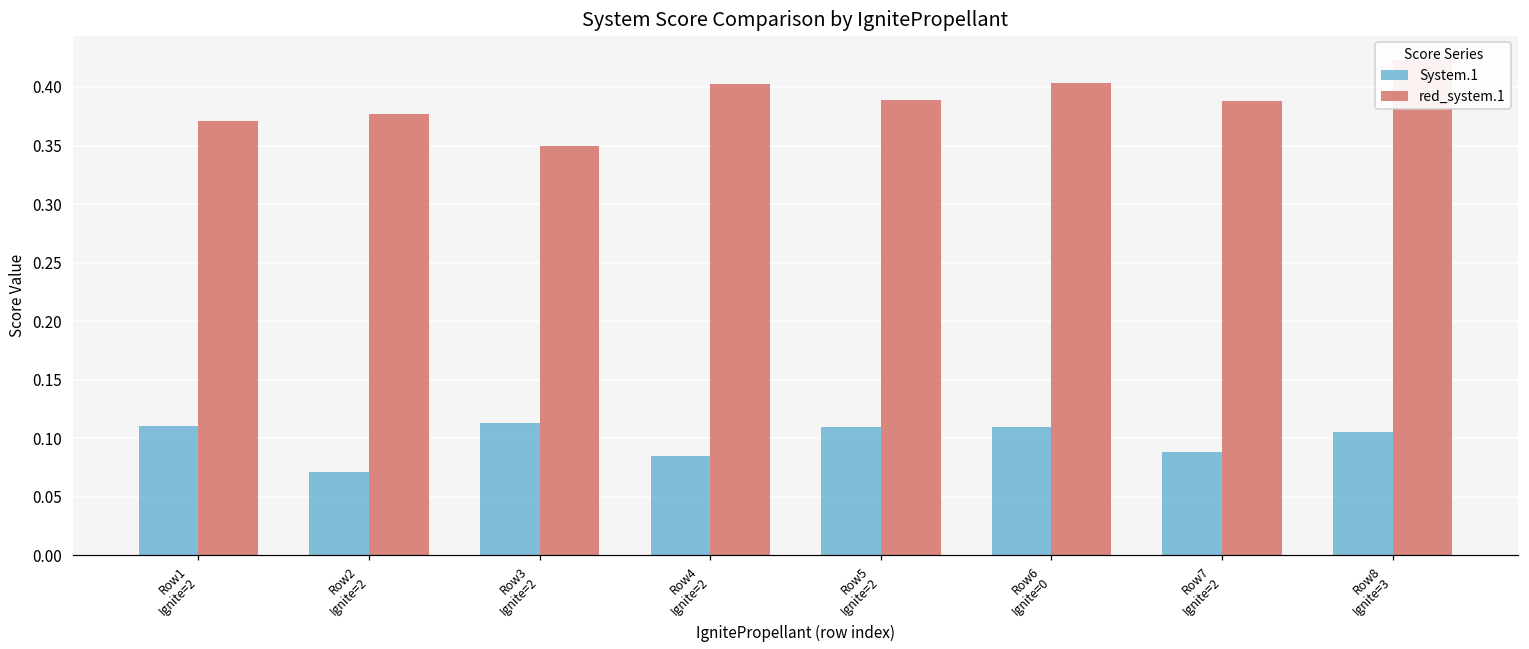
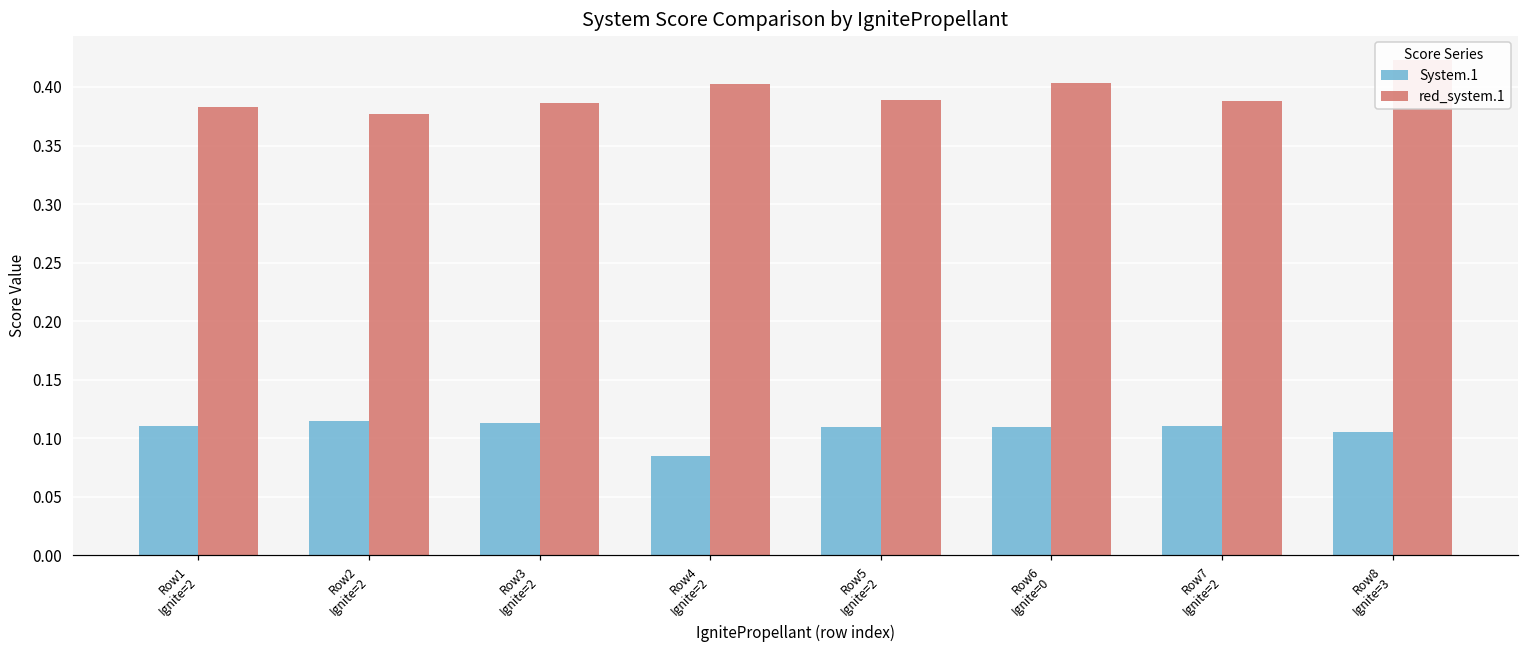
  {
    "System.1": {
      "Row1 Ignite=2": 0.110,
-     "Row2 Ignite=2": 0.071,
+     "Row2 Ignite=2": 0.114,
      "Row3 Ignite=2": 0.113,
      "Row4 Ignite=2": 0.085,
      "Row5 Ignite=2": 0.110,
      "Row6 Ignite=0": 0.109,
-     "Row7 Ignite=2": 0.088,
+     "Row7 Ignite=2": 0.110,
      "Row8 Ignite=3": 0.105
    },
    "red_system.1": {
-     "Row1 Ignite=2": 0.371,
+     "Row1 Ignite=2": 0.383,
      "Row2 Ignite=2": 0.377,
-     "Row3 Ignite=2": 0.350,
+     "Row3 Ignite=2": 0.386,
      "Row4 Ignite=2": 0.403,
      "Row5 Ignite=2": 0.389,
      "Row6 Ignite=0": 0.404,
      "Row7 Ignite=2": 0.388
    }
  }
